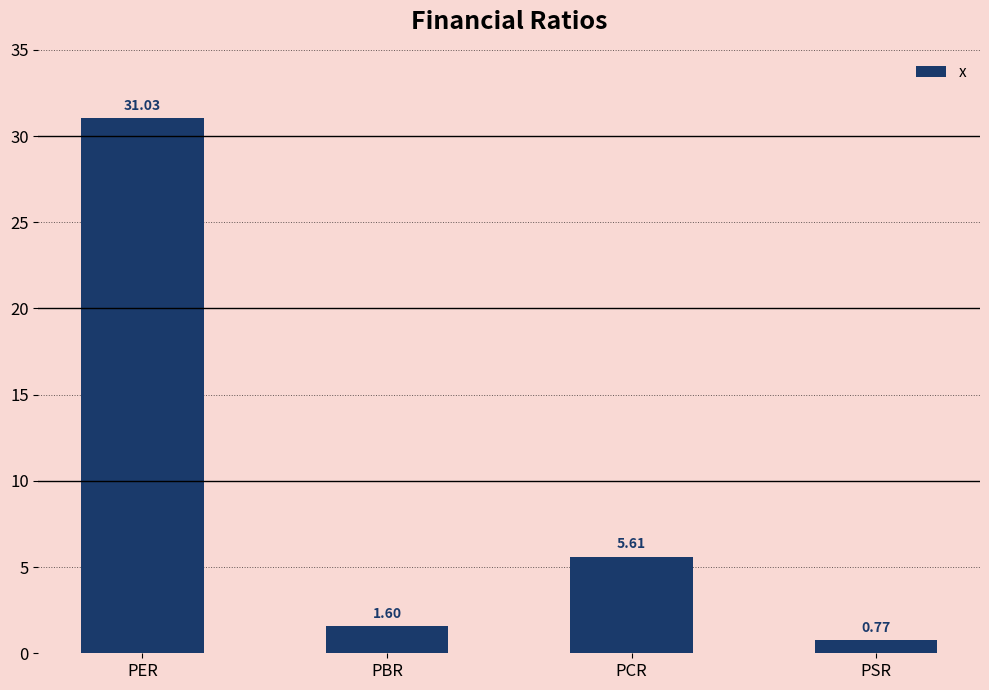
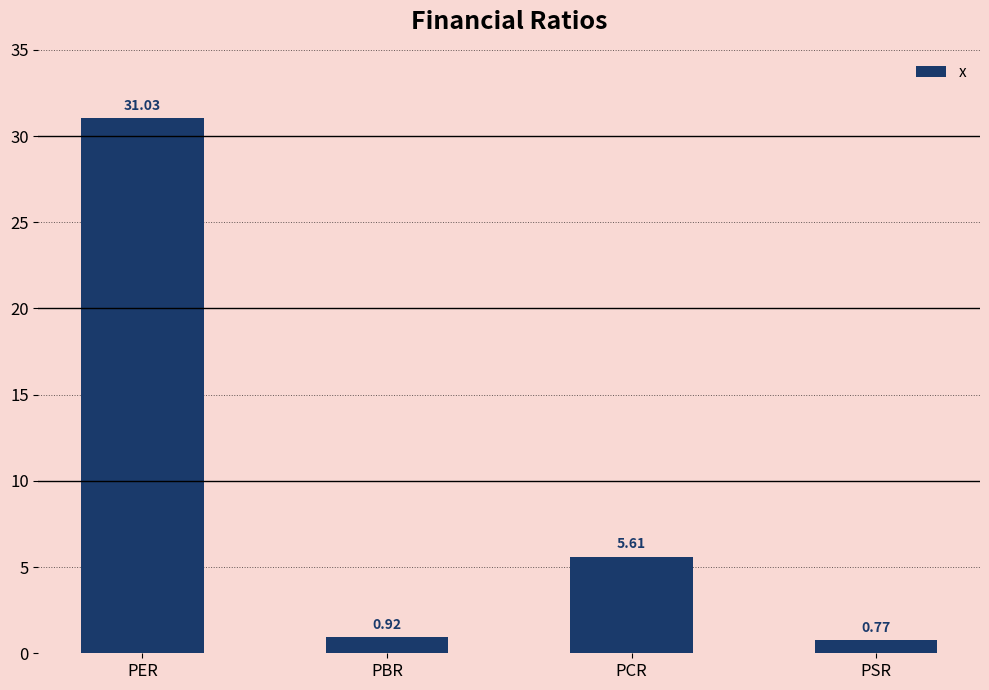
  {
    "PER": 31.03,
-   "PBR": 1.60,
+   "PBR": 0.92,
    "PCR": 5.61,
    "PSR": 0.77
  }
